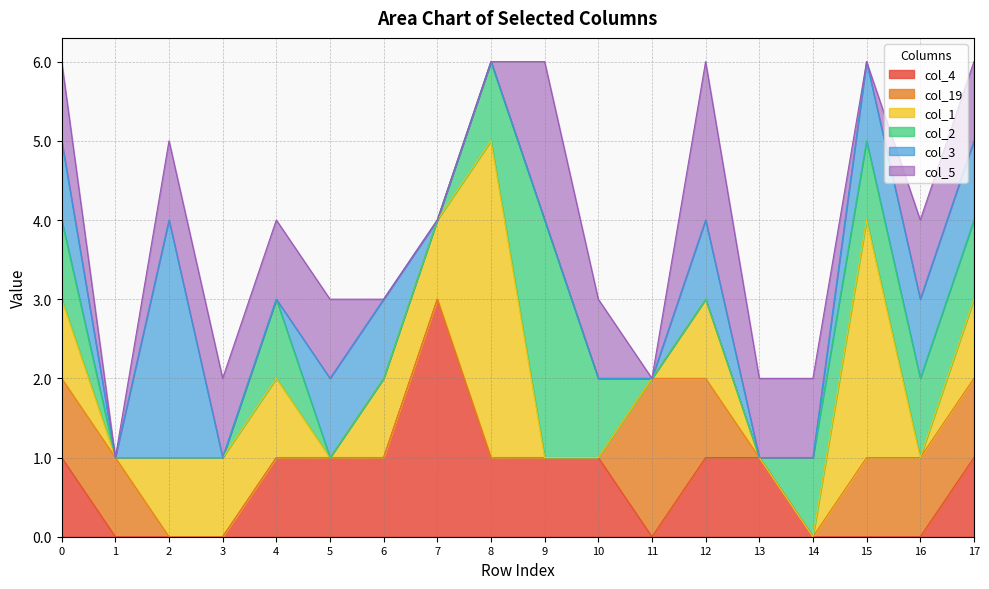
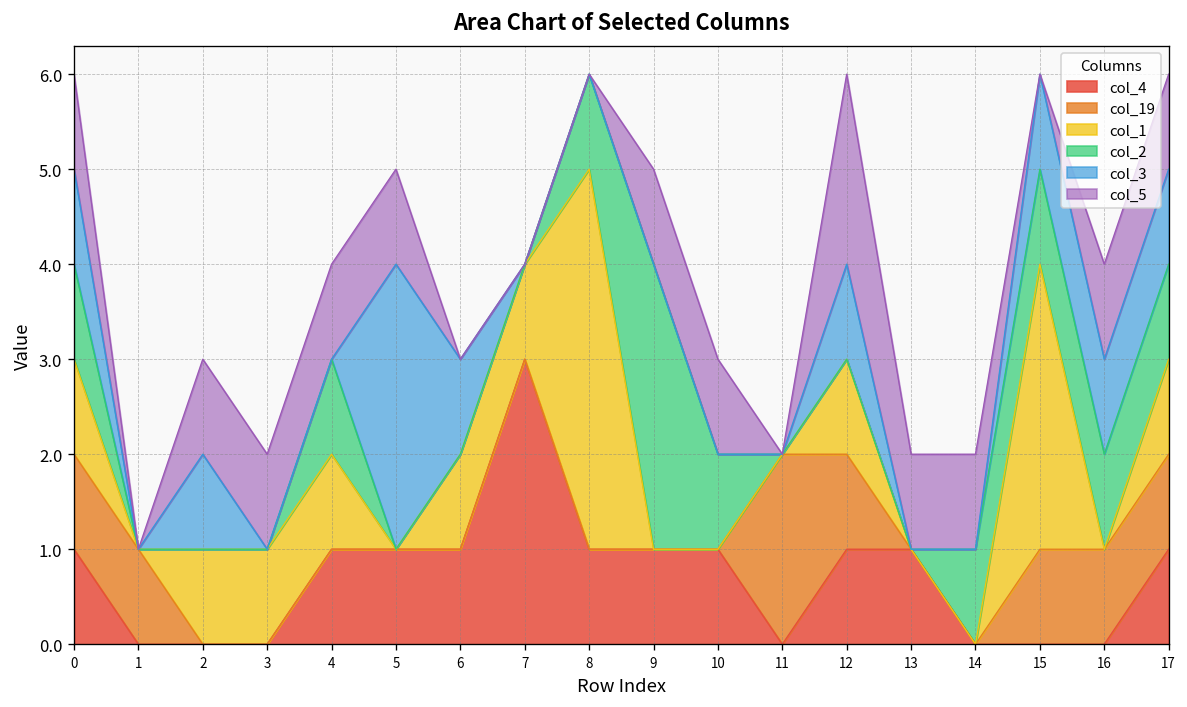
  {
    "col_1": {
      "0": 1,
      "4": 1,
      "8": 4,
      "15": 3,
      "17": 1
    },
    "col_2": {
      "0": 1,
      "15": 1,
      "16": 1,
      "17": 1
    },
    "col_3": {
      "0": 1,
-     "2": 3,
-     "5": 1,
+     "2": 1,
+     "5": 3,
      "12": 1,
      "16": 1,
      "17": 1
    },
    "col_5": {
      "0": 1,
      "2": 1,
      "3": 1,
      "4": 1,
      "5": 1,
-     "9": 2,
+     "9": 1,
      "10": 1,
      "12": 2,
      "13": 1,
      "14": 1,
      "16": 1,
      "17": 1
    }
  }
